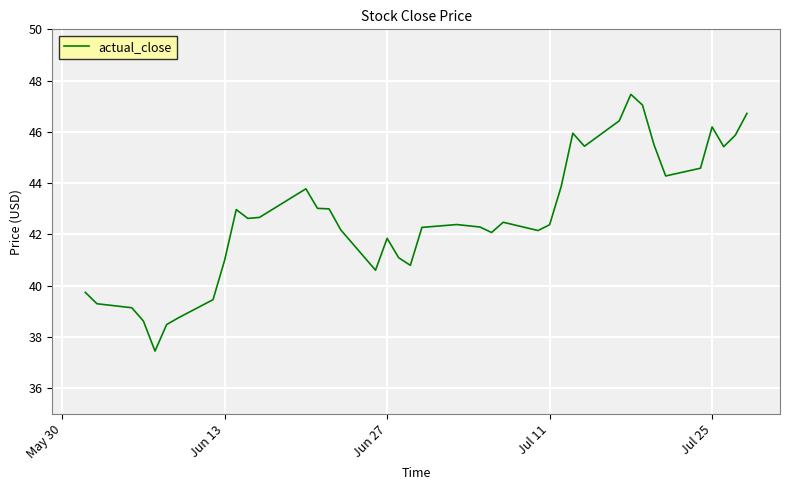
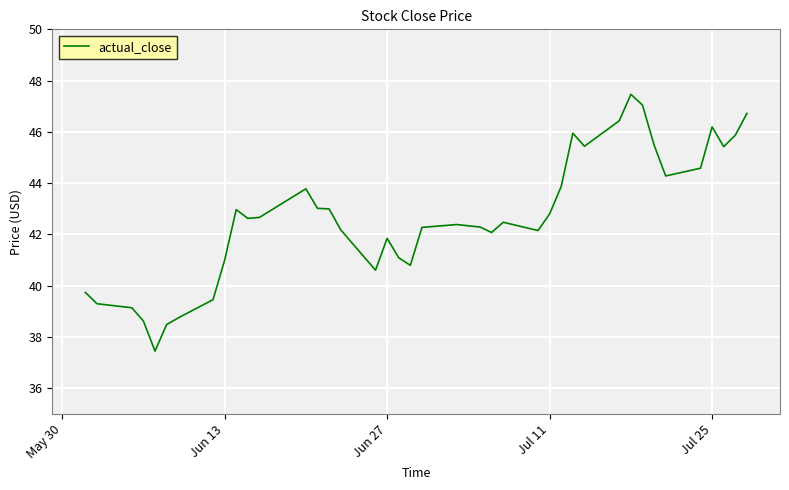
  {
    "Jun 13": 41.0,
    "Jun 27": 41.9,
-   "Jul 11": 42.4,
+   "Jul 11": 42.8,
    "Jul 25": 46.2
  }
